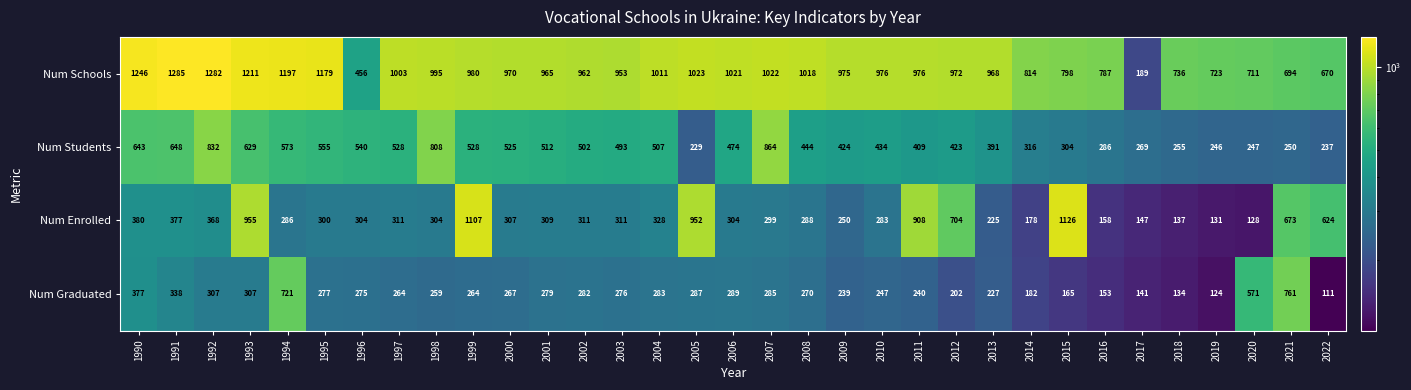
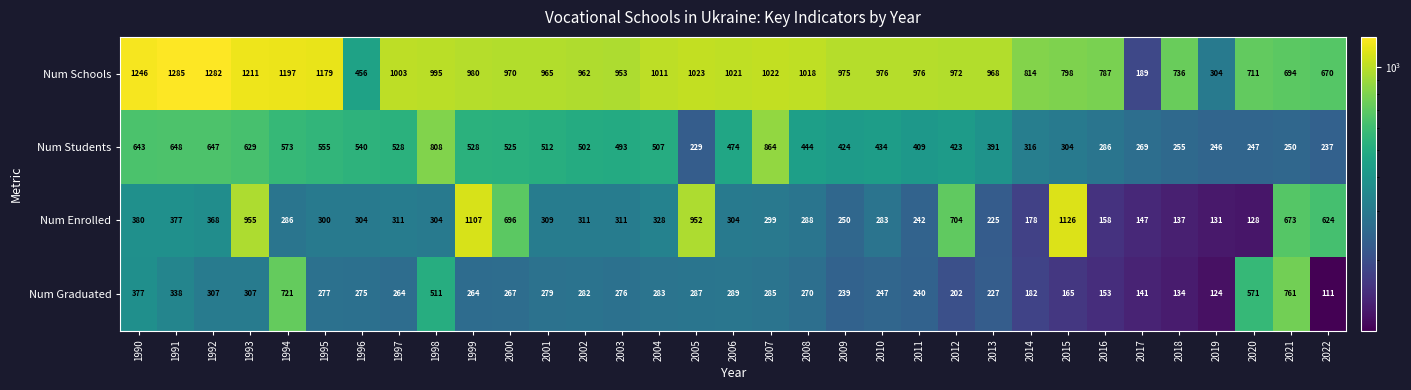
  {
    "Num Schools": {
      "1990": 1246,
      "1991": 1285,
      "1992": 1282,
      "1993": 1211,
      "1994": 1197,
      "1995": 1179,
      "1996": 456,
      "1997": 1003,
      "1998": 995,
      "1999": 980,
      "2000": 970,
      "2001": 965,
      "2002": 962,
      "2003": 953,
      "2004": 1011,
      "2005": 1023,
      "2006": 1021,
      "2007": 1022,
      "2008": 1018,
      "2009": 975,
      "2010": 976,
      "2011": 976,
      "2012": 972,
      "2013": 968,
      "2014": 814,
      "2015": 798,
      "2016": 787,
      "2017": 189,
      "2018": 736,
-     "2019": 723,
+     "2019": 304,
      "2020": 711,
      "2021": 694,
      "2022": 670
    },
    "Num Students": {
      "1990": 643,
      "1991": 648,
-     "1992": 832,
+     "1992": 647,
      "1993": 629,
      "1994": 573,
      "1995": 555,
      "1996": 540,
      "1997": 528,
      "1998": 808,
      "1999": 528,
      "2000": 525,
      "2001": 512,
      "2002": 502,
      "2003": 493,
      "2004": 507,
      "2005": 229,
      "2006": 474,
      "2007": 864,
      "2008": 444,
      "2009": 424,
      "2010": 434,
      "2011": 409,
      "2012": 423,
      "2013": 391,
      "2014": 316,
      "2015": 304,
      "2016": 286,
      "2017": 269,
      "2018": 255,
      "2019": 246,
      "2020": 247,
      "2021": 250,
      "2022": 237
    },
    "Num Enrolled": {
      "1990": 380,
      "1991": 377,
      "1992": 368,
      "1993": 955,
      "1994": 286,
      "1995": 300,
      "1996": 304,
      "1997": 311,
      "1998": 304,
      "1999": 1107,
-     "2000": 307,
+     "2000": 696,
      "2001": 309,
      "2002": 311,
      "2003": 311,
      "2004": 328,
      "2005": 952,
      "2006": 304,
      "2007": 299,
      "2008": 288,
      "2009": 250,
      "2010": 283,
-     "2011": 908,
+     "2011": 242,
      "2012": 704,
      "2013": 225,
      "2014": 178,
      "2015": 1126,
      "2016": 158,
      "2017": 147,
      "2018": 137,
      "2019": 131,
      "2020": 128,
      "2021": 673,
      "2022": 624
    },
    "Num Graduated": {
      "1990": 377,
      "1991": 338,
      "1992": 307,
      "1993": 307,
      "1994": 721,
      "1995": 277,
      "1996": 275,
      "1997": 264,
-     "1998": 259,
+     "1998": 511,
      "1999": 264,
      "2000": 267,
      "2001": 279,
      "2002": 282,
      "2003": 276,
      "2004": 283,
      "2005": 287,
      "2006": 289,
      "2007": 285,
      "2008": 270,
      "2009": 239,
      "2010": 247,
      "2011": 240,
      "2012": 202,
      "2013": 227,
      "2014": 182,
      "2015": 165,
      "2016": 153,
      "2017": 141,
      "2018": 134,
      "2019": 124,
      "2020": 571,
      "2021": 761,
      "2022": 111
    }
  }
